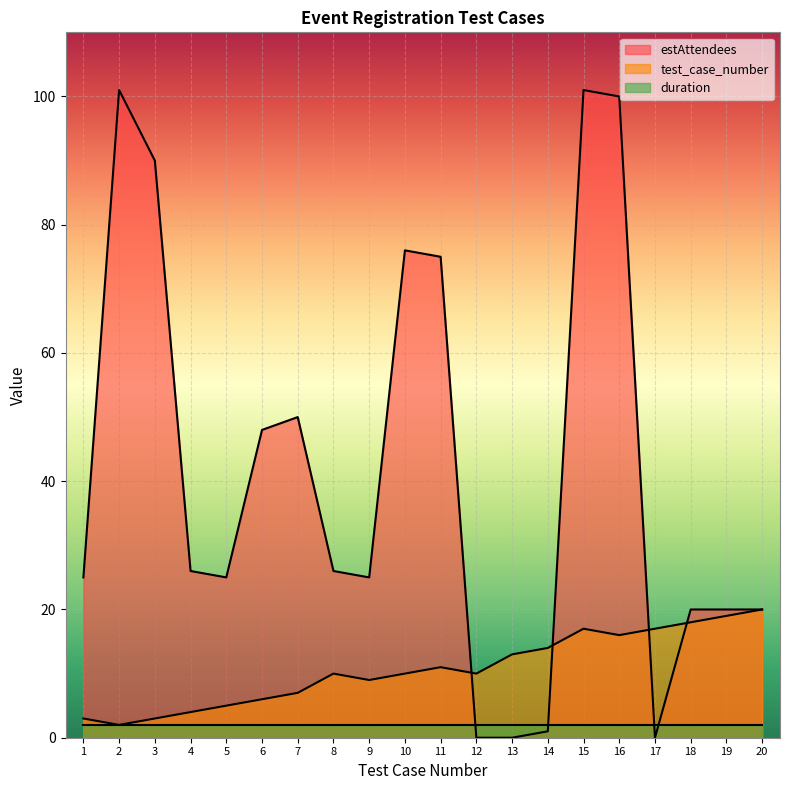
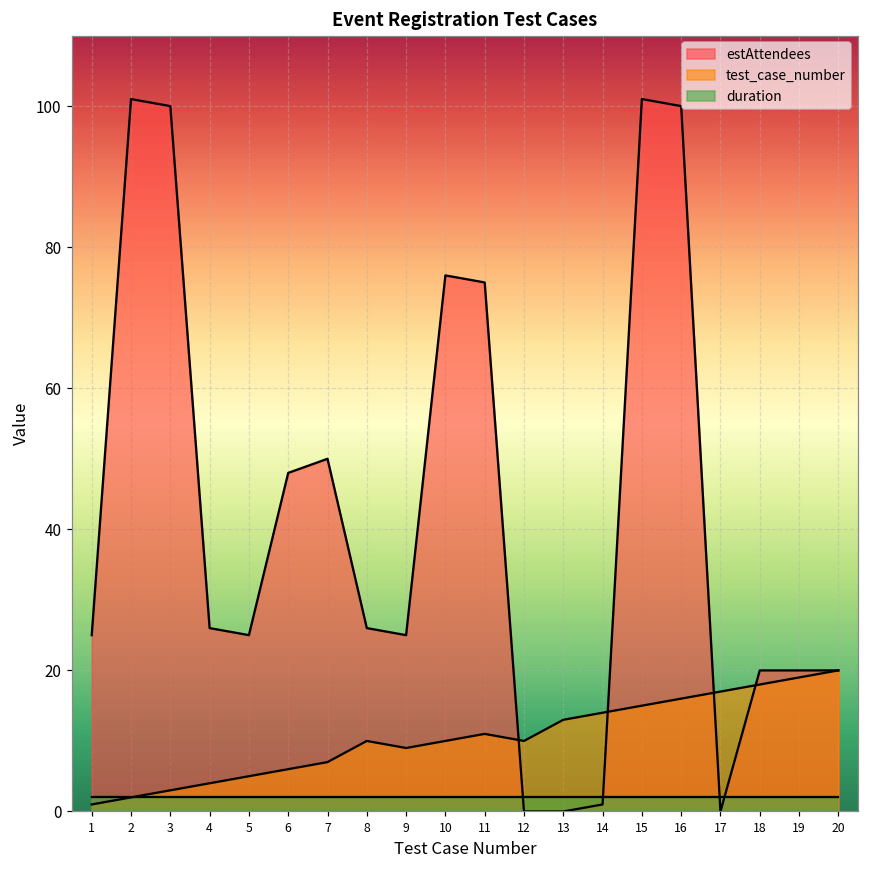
  {
    "estAttendees": {
      "1": 25,
      "2": 101,
-     "3": 90,
+     "3": 100,
      "4": 26,
      "5": 25,
      "6": 48,
      "7": 50,
      "8": 26,
      "9": 25,
      "10": 76,
      "11": 75,
      "12": 0,
      "13": 0,
      "14": 1,
      "15": 101,
      "16": 100,
      "17": 0,
      "18": 20,
      "19": 20
    },
    "test_case_number": {
-     "1": 3,
+     "1": 1,
      "3": 3,
      "4": 4,
      "5": 5,
      "6": 6,
      "7": 7,
      "8": 10,
      "9": 9,
      "10": 10,
      "11": 11,
      "12": 10,
      "13": 13,
      "14": 14,
-     "15": 17,
+     "15": 15,
      "16": 16,
      "17": 17,
      "18": 18,
      "19": 19
    },
    "duration": {
      "1": 2,
      "3": 2,
      "4": 2,
      "5": 2,
      "6": 2,
      "7": 2,
      "8": 2,
      "9": 2,
      "10": 2,
      "11": 2,
      "12": 2,
      "13": 2,
      "14": 2,
      "15": 2,
      "16": 2,
      "17": 2,
      "18": 2,
      "19": 2,
      "20": 2
    }
  }
